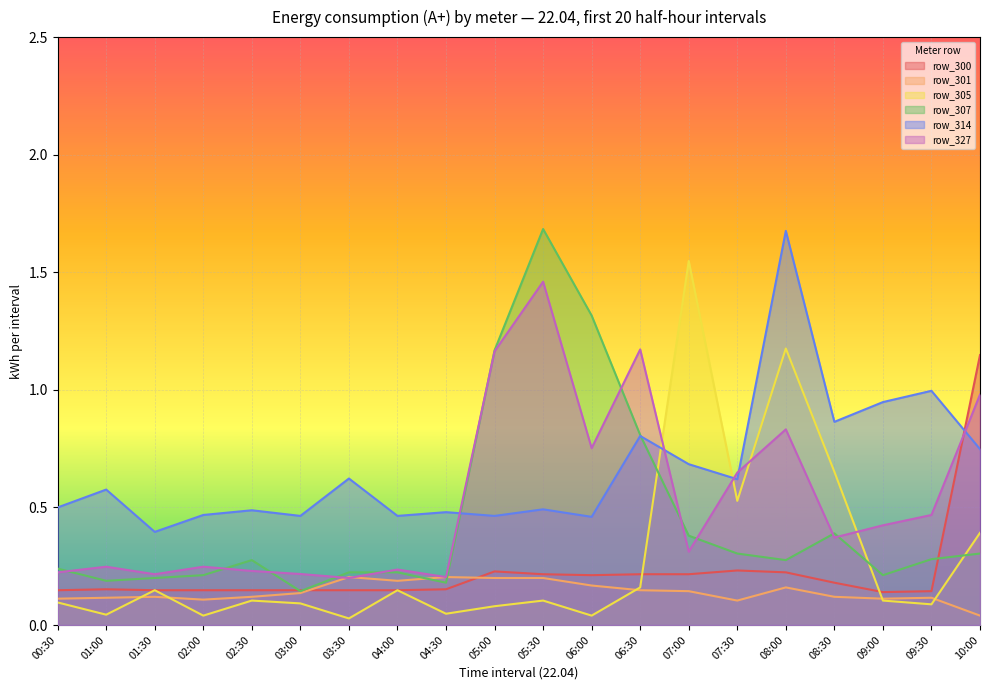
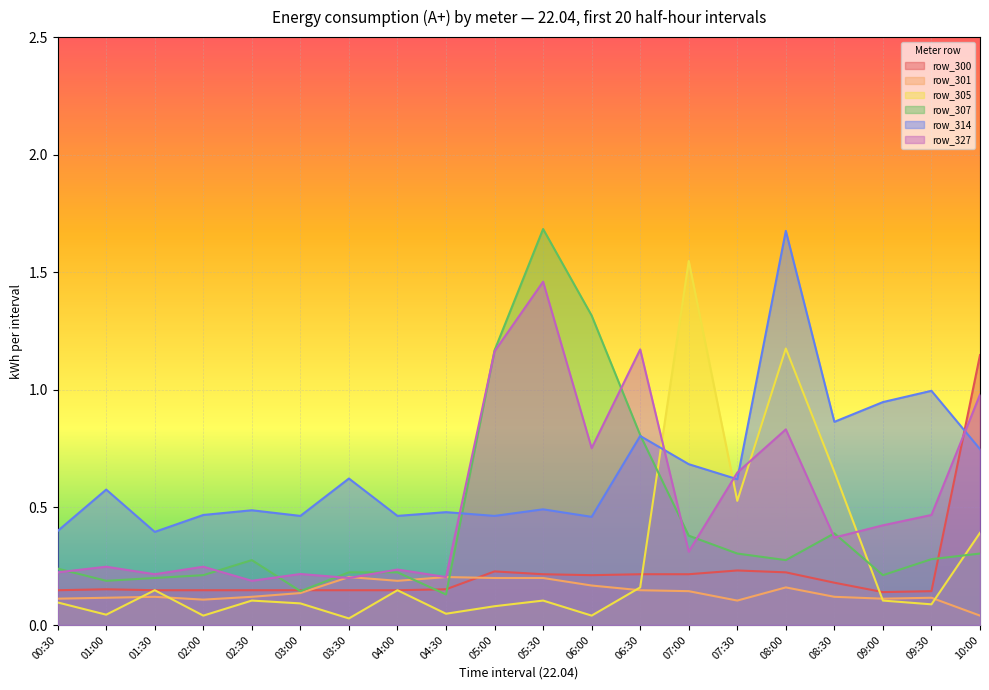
  {
    "row_307": {
      "00:30": 0.24,
      "01:00": 0.19,
      "01:30": 0.20,
      "02:00": 0.21,
      "02:30": 0.28,
      "03:30": 0.22,
      "04:00": 0.22,
-     "04:30": 0.18,
+     "04:30": 0.13,
      "05:30": 1.68,
      "06:00": 1.32,
      "07:00": 0.38,
      "07:30": 0.30,
      "08:00": 0.28,
      "08:30": 0.39,
      "09:00": 0.21,
      "09:30": 0.28,
      "10:00": 0.30
    },
    "row_314": {
-     "00:30": 0.5,
+     "00:30": 0.4,
      "01:00": 0.58,
      "01:30": 0.4,
      "02:00": 0.47,
      "02:30": 0.49,
      "03:00": 0.46,
      "03:30": 0.62,
      "04:00": 0.46,
      "04:30": 0.48,
      "05:00": 0.46,
      "05:30": 0.5,
      "06:00": 0.46,
      "07:00": 0.68,
      "07:30": 0.62,
      "08:00": 1.68,
      "08:30": 0.86,
      "09:00": 0.95,
      "09:30": 1.0,
      "10:00": 0.75
    },
    "row_327": {
      "00:30": 0.22,
      "01:00": 0.25,
      "01:30": 0.22,
      "02:00": 0.25,
-     "02:30": 0.23,
+     "02:30": 0.19,
      "03:00": 0.22,
      "04:00": 0.24,
      "05:30": 1.46,
      "06:00": 0.75,
      "06:30": 1.17,
      "07:00": 0.31,
      "07:30": 0.65,
      "08:00": 0.83,
      "08:30": 0.37,
      "09:00": 0.42,
      "09:30": 0.47,
      "10:00": 0.98
    }
  }
